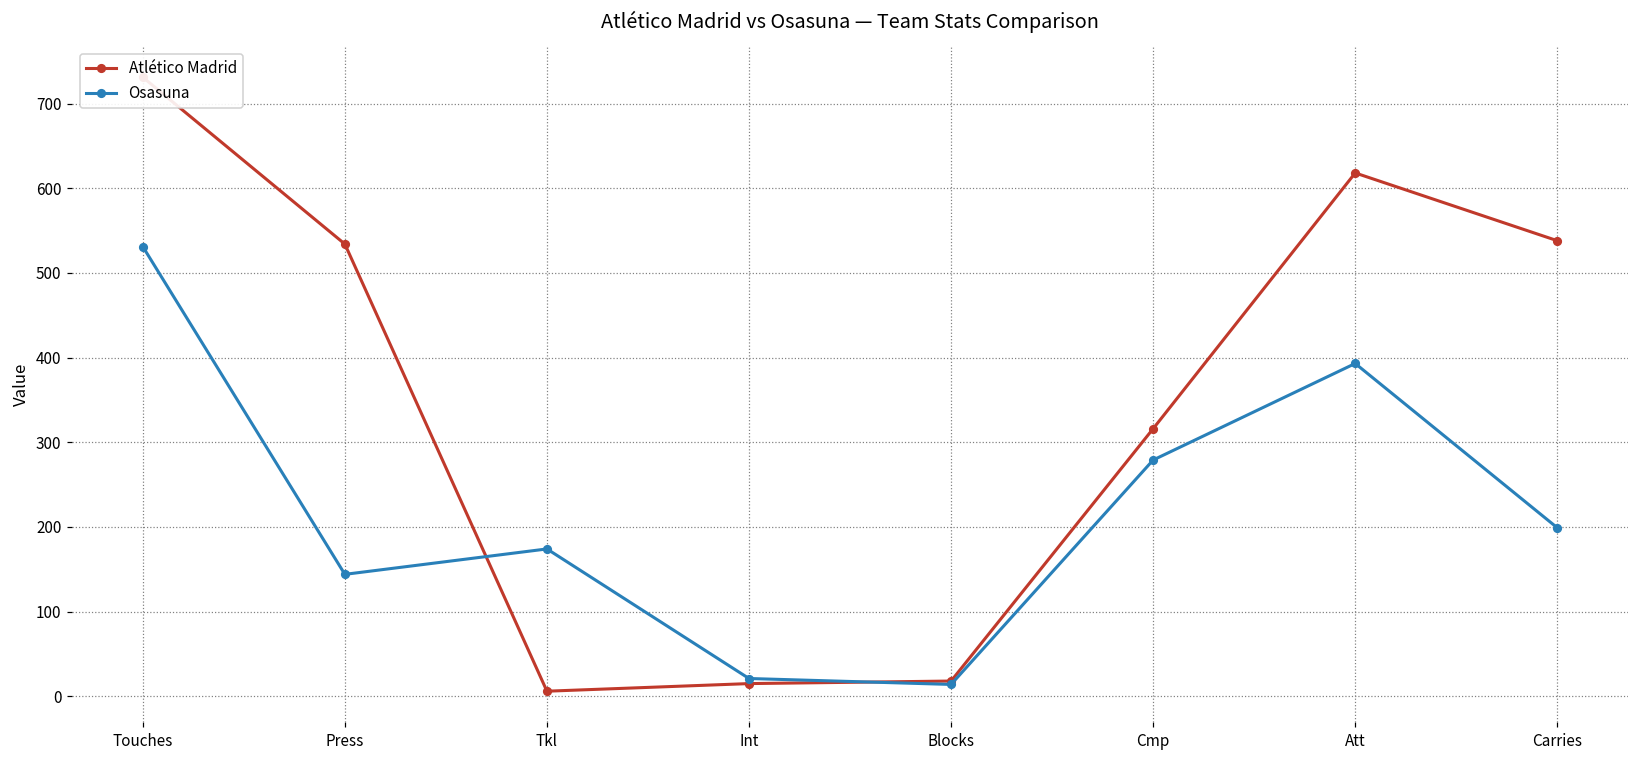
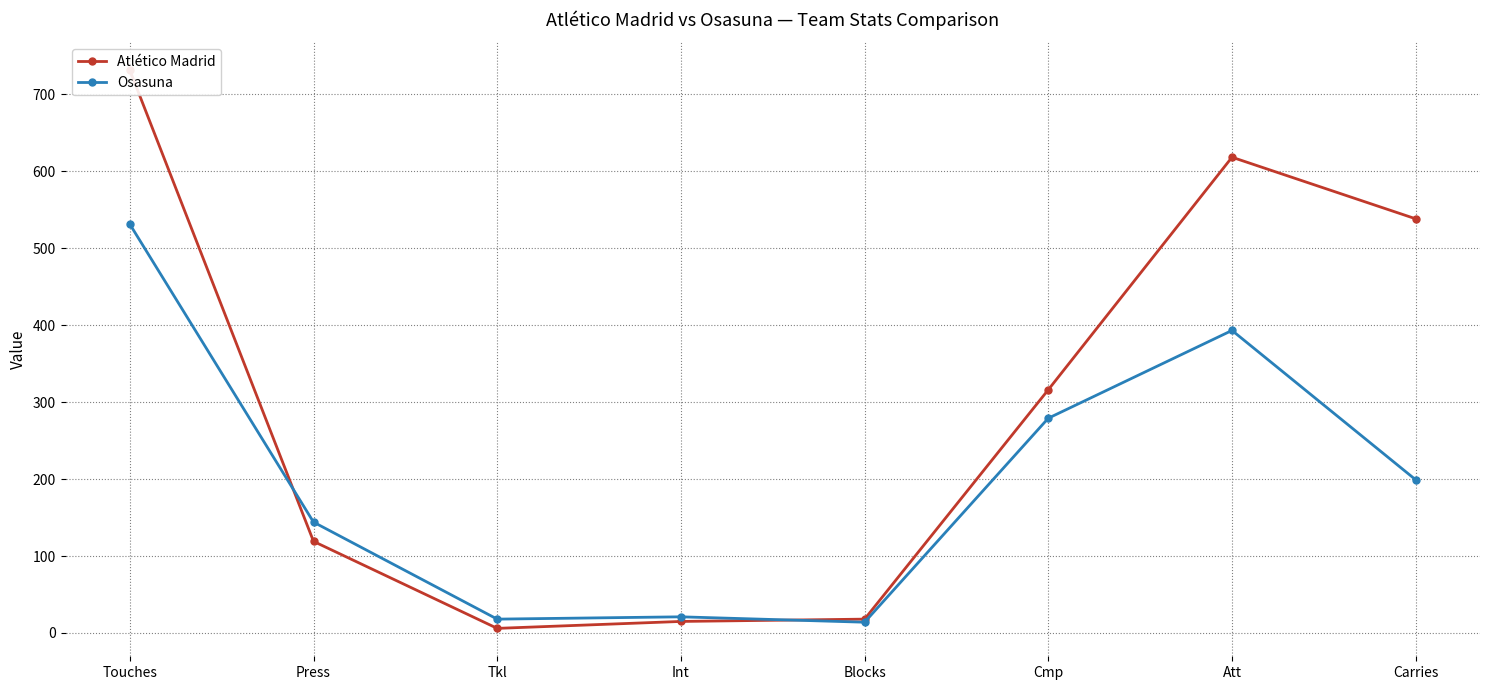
  {
    "Atlético Madrid": {
-     "Press": 530,
+     "Press": 120,
      "Tkl": 10,
      "Int": 20,
      "Blocks": 20,
      "Cmp": 320,
      "Att": 620,
      "Carries": 540
    },
    "Osasuna": {
      "Touches": 530,
      "Press": 140,
-     "Tkl": 170,
+     "Tkl": 20,
      "Int": 20,
      "Blocks": 10,
      "Cmp": 280,
      "Att": 390,
      "Carries": 200
    }
  }
